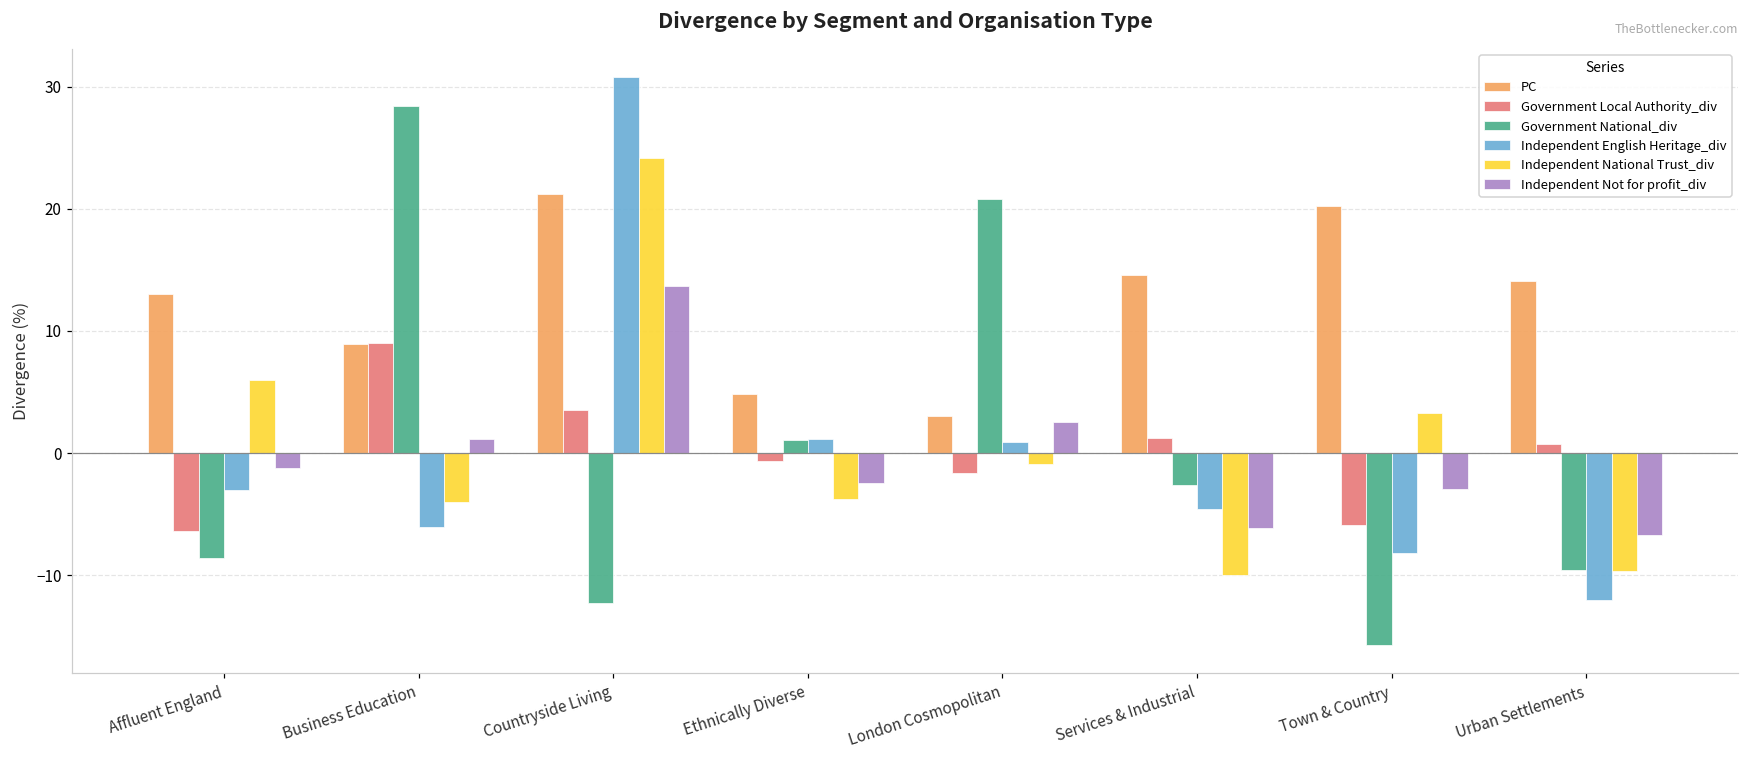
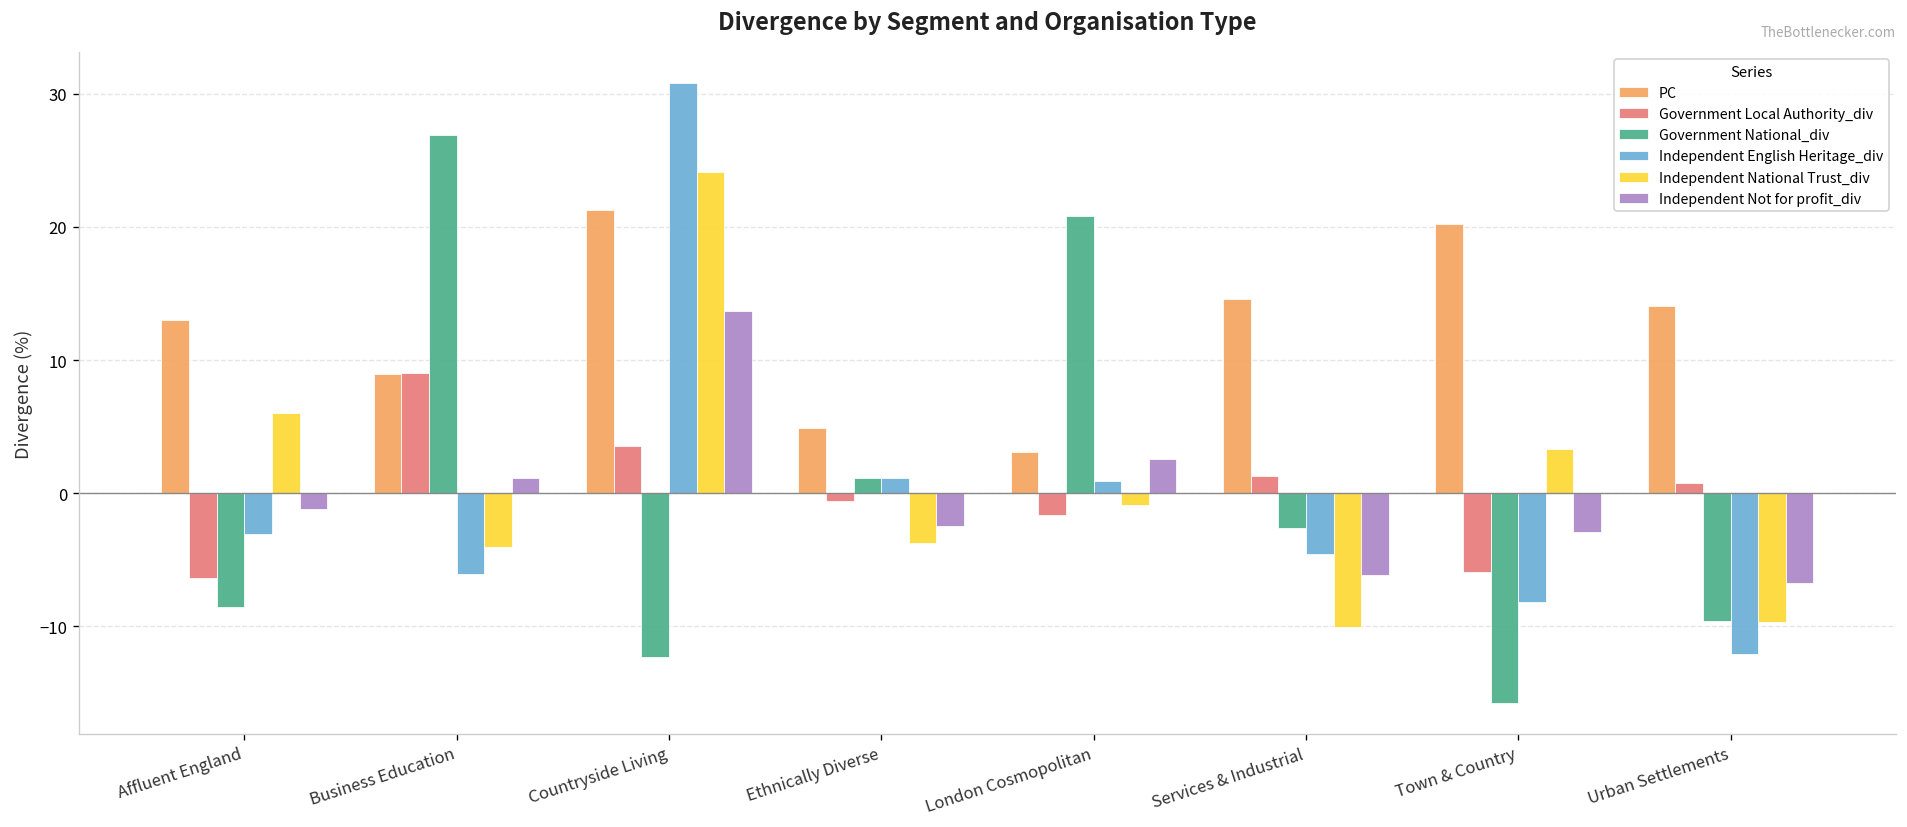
  {
    "Government National_div": {
      "Affluent England": -8.6,
-     "Business Education": 28.4,
+     "Business Education": 26.9,
      "Countryside Living": -12.3,
      "Ethnically Diverse": 1.1,
      "London Cosmopolitan": 20.8,
      "Services & Industrial": -2.6,
      "Town & Country": -15.7,
      "Urban Settlements": -9.6
    },
    "Independent English Heritage_div": {
      "Affluent England": -3.0,
      "Business Education": -6.1,
      "Countryside Living": 30.8,
      "Ethnically Diverse": 1.1,
      "London Cosmopolitan": 0.9,
      "Services & Industrial": -4.6,
      "Town & Country": -8.2,
      "Urban Settlements": -12.1
    },
    "Independent National Trust_div": {
      "Affluent England": 6.0,
      "Business Education": -4.0,
      "Countryside Living": 24.1,
      "Ethnically Diverse": -3.8,
      "London Cosmopolitan": -0.9,
      "Services & Industrial": -10.0,
      "Town & Country": 3.3,
      "Urban Settlements": -9.7
    },
    "Independent Not for profit_div": {
      "Affluent England": -1.2,
      "Business Education": 1.2,
      "Countryside Living": 13.7,
      "Ethnically Diverse": -2.5,
      "London Cosmopolitan": 2.6,
      "Services & Industrial": -6.2,
      "Town & Country": -2.9,
      "Urban Settlements": -6.7
    }
  }
